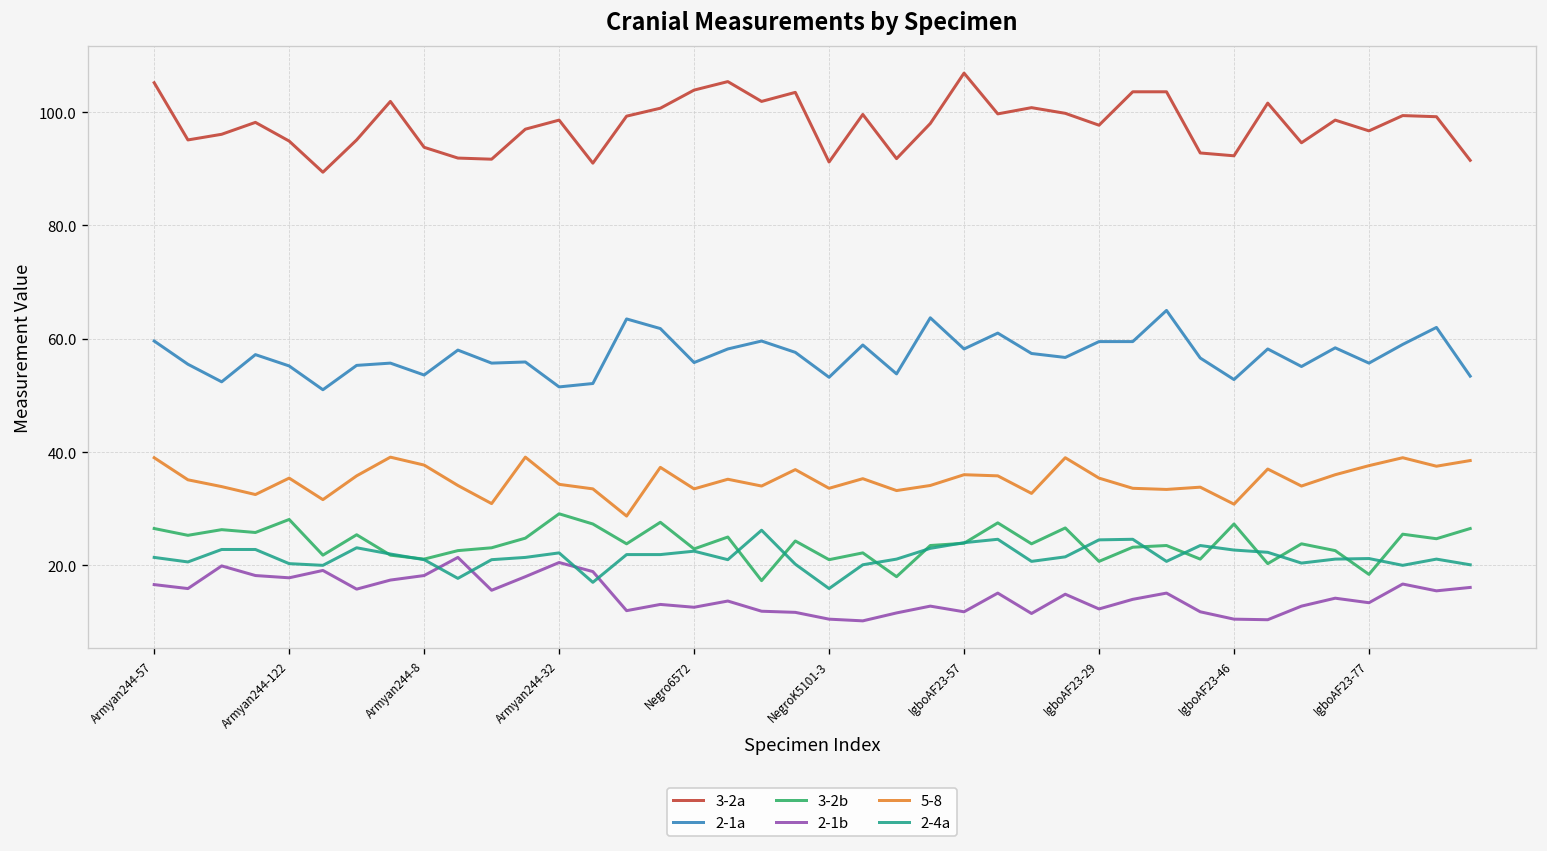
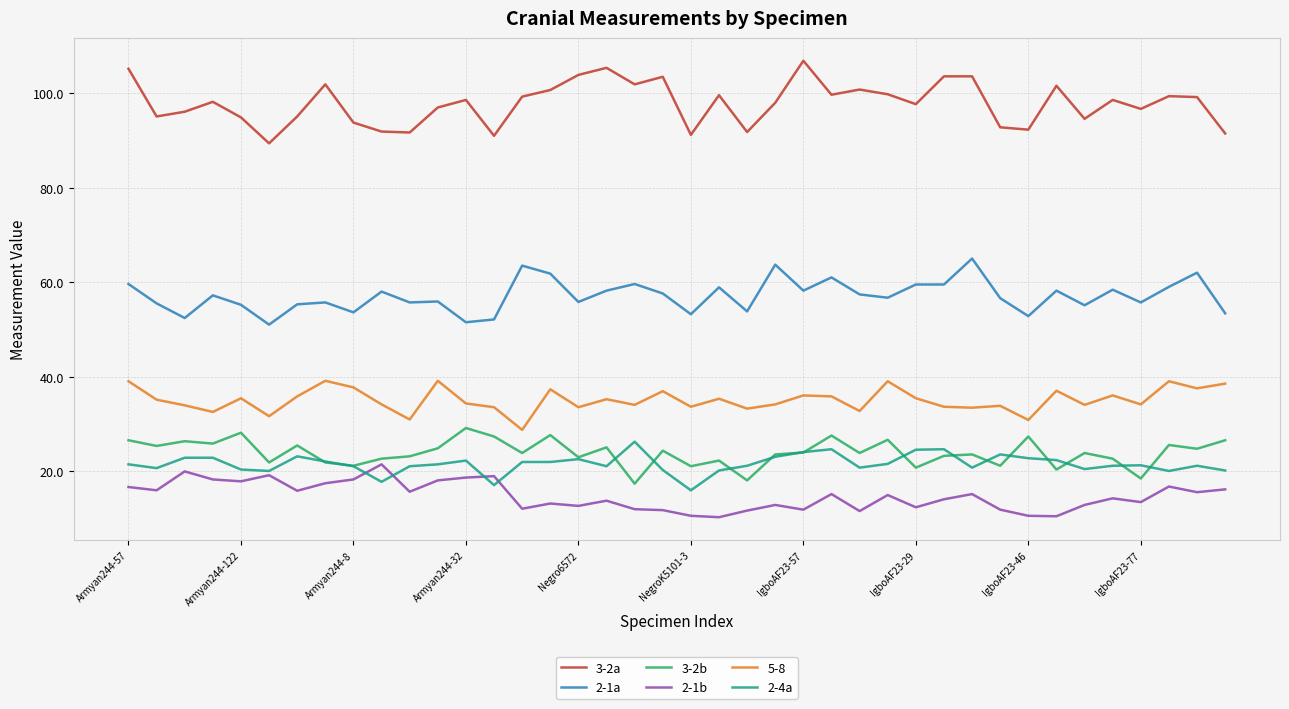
  {
    "3-2a": {
      "Armyan244-57": 105,
      "Armyan244-122": 95,
      "Armyan244-8": 94,
      "Armyan244-32": 99,
      "Negro6572": 104,
      "NegroK5101-3": 91,
      "IgboAF23-57": 107,
      "IgboAF23-29": 98,
      "IgboAF23-46": 92,
      "IgboAF23-77": 97
    },
    "2-1a": {
      "Armyan244-57": 60,
      "Armyan244-122": 55,
      "Armyan244-8": 54,
      "Armyan244-32": 52,
      "Negro6572": 56,
      "NegroK5101-3": 53,
      "IgboAF23-57": 58,
      "IgboAF23-29": 60,
      "IgboAF23-46": 53,
      "IgboAF23-77": 56
    },
    "2-1b": {
      "Armyan244-57": 17,
      "Armyan244-122": 18,
      "Armyan244-8": 18,
-     "Armyan244-32": 21,
+     "Armyan244-32": 19,
      "Negro6572": 13,
      "NegroK5101-3": 11,
      "IgboAF23-57": 12,
      "IgboAF23-29": 12,
      "IgboAF23-46": 11,
      "IgboAF23-77": 13
    },
    "5-8": {
      "Armyan244-57": 39,
      "Armyan244-122": 35,
      "Armyan244-8": 38,
      "Armyan244-32": 34,
      "Negro6572": 34,
      "NegroK5101-3": 34,
      "IgboAF23-57": 36,
      "IgboAF23-29": 35,
      "IgboAF23-46": 31,
-     "IgboAF23-77": 38
+     "IgboAF23-77": 34
    }
  }
